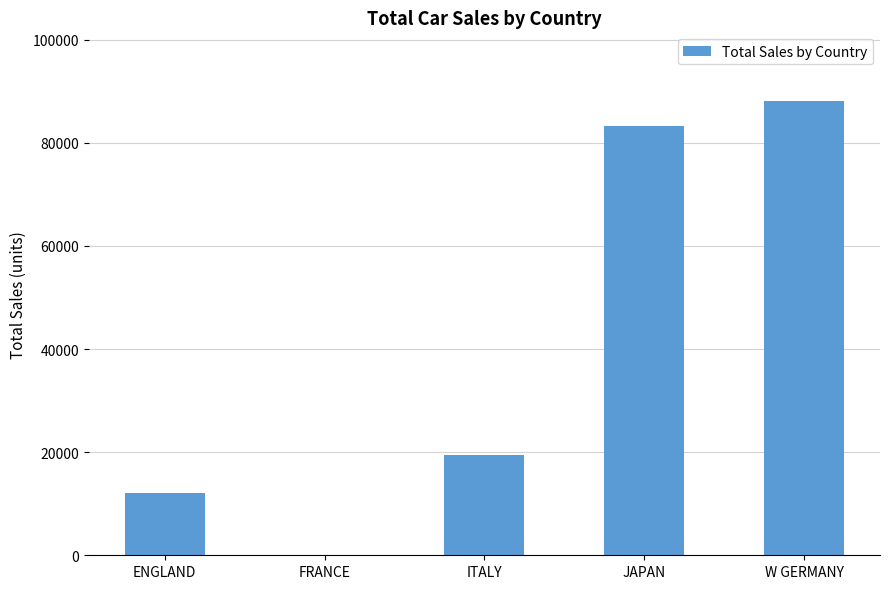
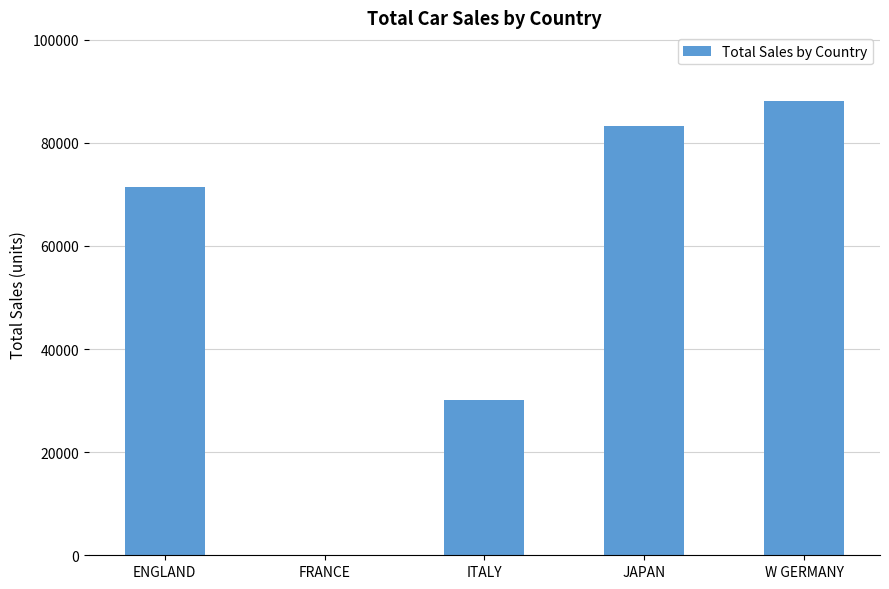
  {
-   "ENGLAND": 12000,
+   "ENGLAND": 71000,
    "FRANCE": 0,
-   "ITALY": 19000,
+   "ITALY": 30000,
    "JAPAN": 83000,
    "W GERMANY": 88000
  }
